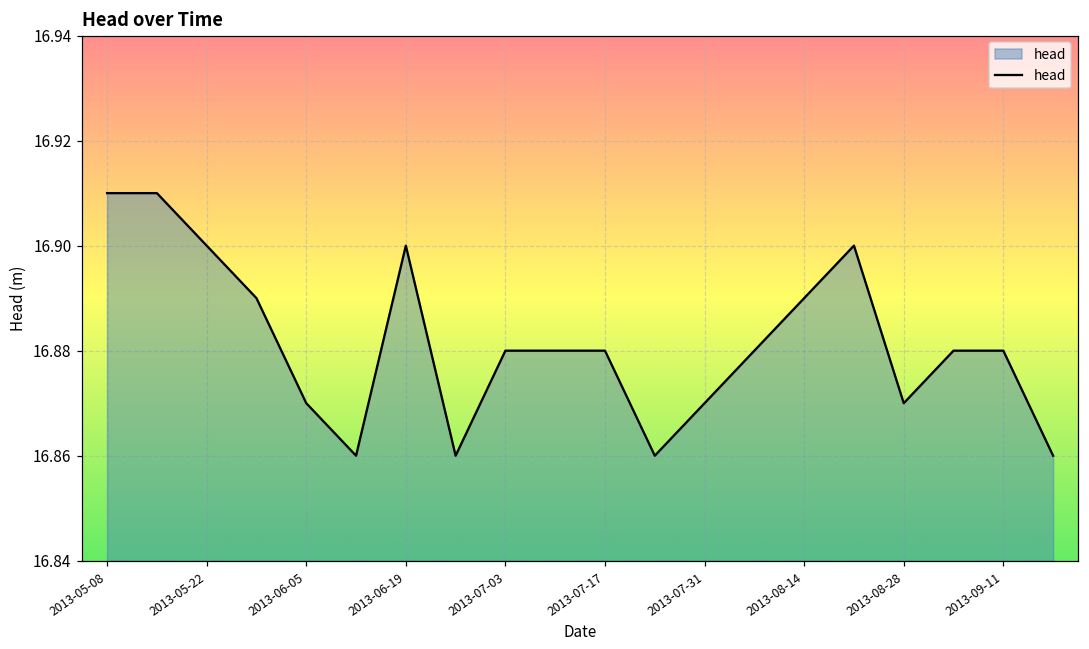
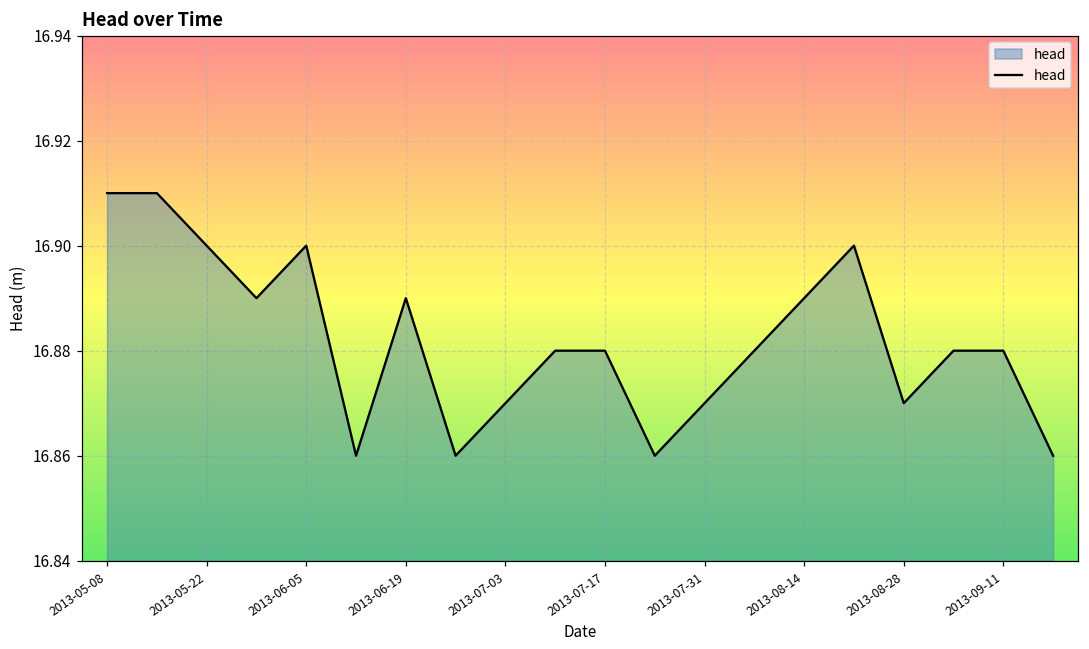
  {
    "2013-05-08": 16.91,
    "2013-05-22": 16.90,
-   "2013-06-05": 16.87,
-   "2013-06-19": 16.90,
-   "2013-07-03": 16.88,
+   "2013-06-05": 16.90,
+   "2013-06-19": 16.89,
+   "2013-07-03": 16.87,
    "2013-07-17": 16.88,
    "2013-07-31": 16.87,
    "2013-08-14": 16.89,
    "2013-08-28": 16.87,
    "2013-09-11": 16.88
  }
